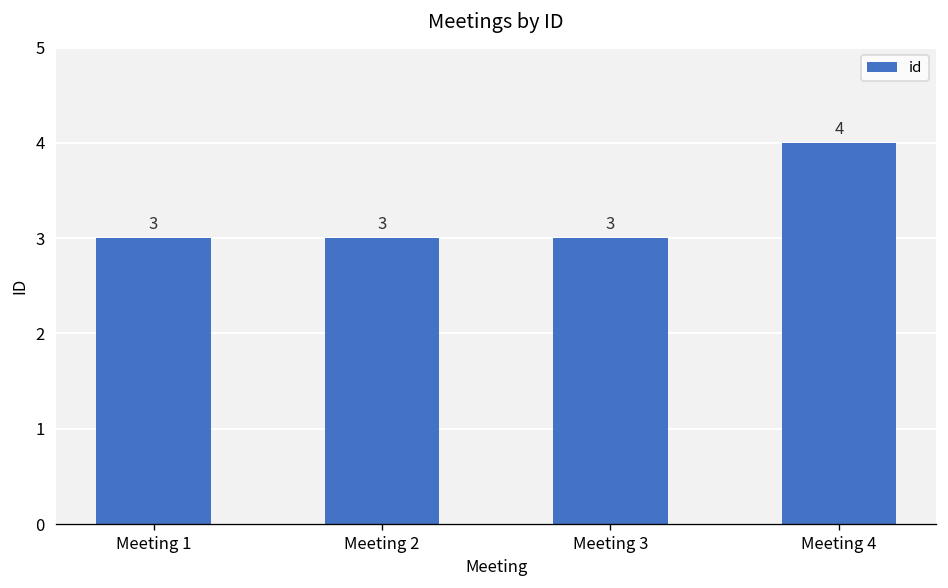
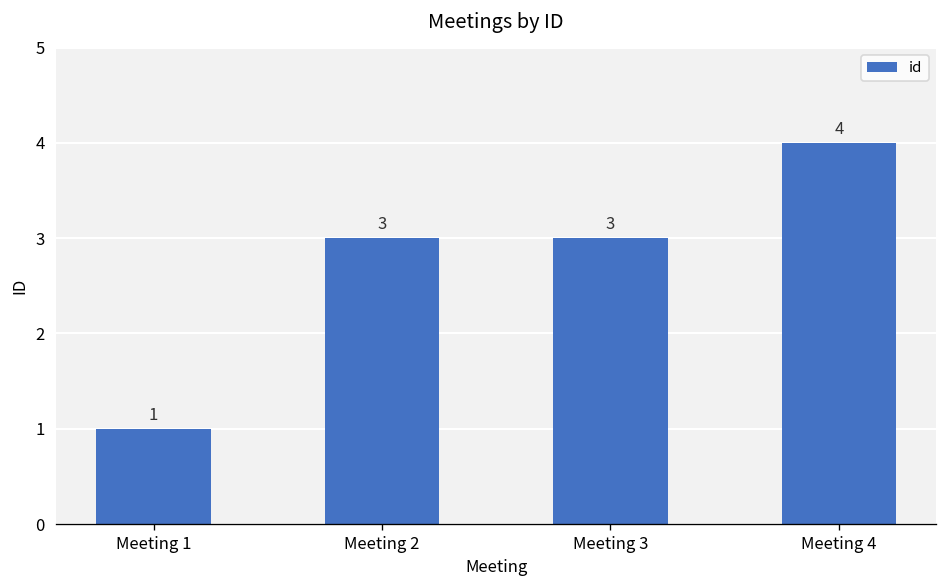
  {
-   "Meeting 1": 3,
+   "Meeting 1": 1,
    "Meeting 2": 3,
    "Meeting 3": 3,
    "Meeting 4": 4
  }
